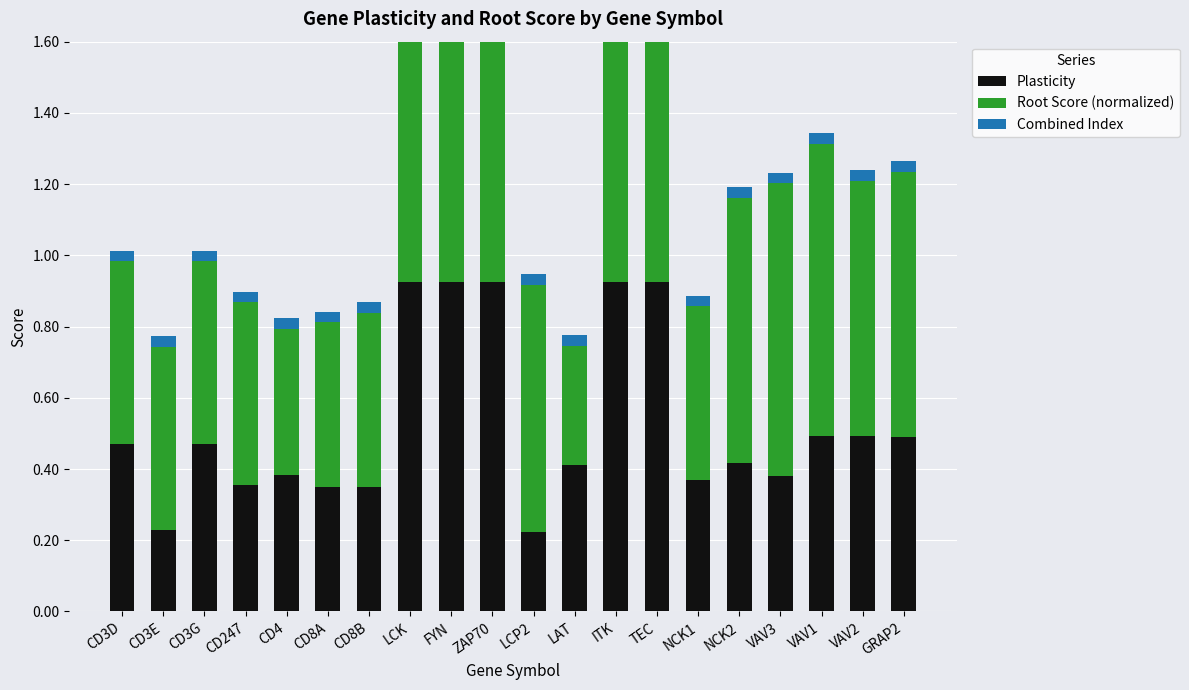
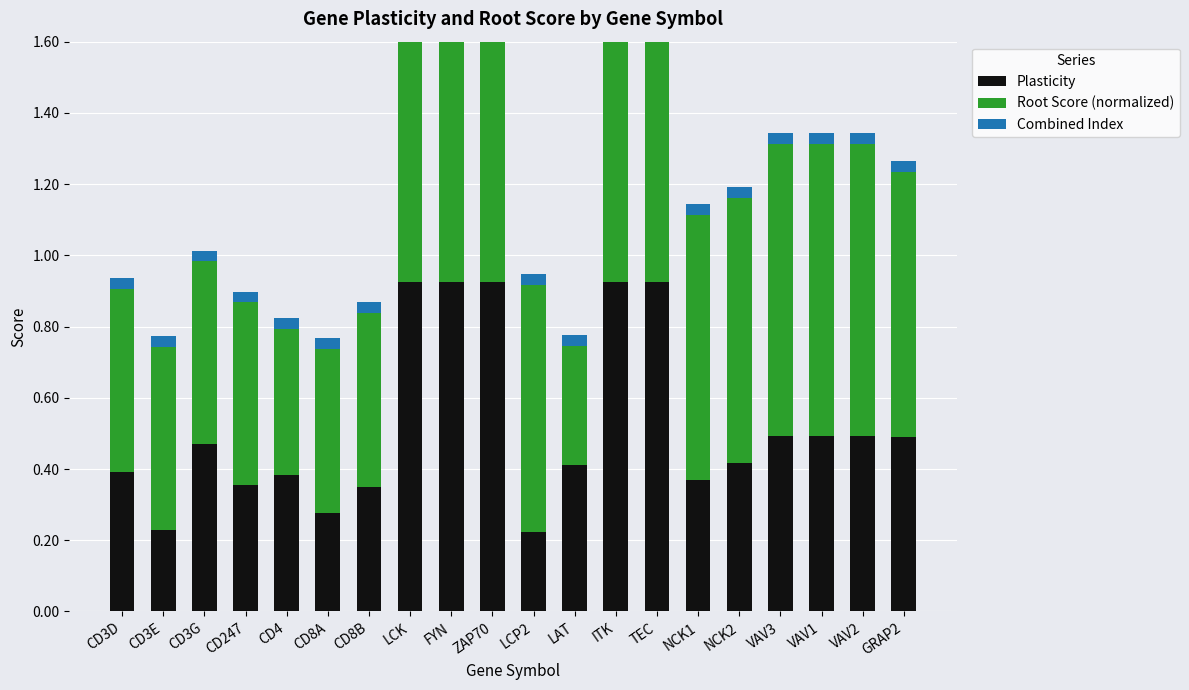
  {
    "Plasticity": {
-     "CD3D": 0.47,
+     "CD3D": 0.39,
      "CD3E": 0.23,
      "CD3G": 0.47,
      "CD247": 0.36,
      "CD4": 0.38,
-     "CD8A": 0.35,
+     "CD8A": 0.28,
      "CD8B": 0.35,
      "LCK": 0.93,
      "FYN": 0.93,
      "ZAP70": 0.93,
      "LCP2": 0.22,
      "LAT": 0.41,
      "ITK": 0.93,
      "TEC": 0.93,
      "NCK1": 0.37,
      "NCK2": 0.42,
-     "VAV3": 0.38,
+     "VAV3": 0.49,
      "VAV1": 0.49,
      "VAV2": 0.49,
      "GRAP2": 0.49
    },
    "Root Score (normalized)": {
      "CD3D": 0.51,
      "CD3E": 0.51,
      "CD3G": 0.51,
      "CD247": 0.51,
      "CD4": 0.41,
      "CD8A": 0.46,
      "CD8B": 0.49,
      "LCP2": 0.69,
      "LAT": 0.33,
-     "NCK1": 0.49,
+     "NCK1": 0.74,
      "NCK2": 0.74,
      "VAV3": 0.82,
      "VAV1": 0.82,
-     "VAV2": 0.72,
+     "VAV2": 0.82,
      "GRAP2": 0.74
    },
    "Combined Index": {
      "CD3D": 0.03,
      "CD3E": 0.03,
      "CD3G": 0.03,
      "CD247": 0.03,
      "CD4": 0.03,
      "CD8A": 0.03,
      "CD8B": 0.03,
      "LCP2": 0.03,
      "LAT": 0.03,
      "NCK1": 0.03,
      "NCK2": 0.03,
      "VAV3": 0.03,
      "VAV1": 0.03,
      "VAV2": 0.03,
      "GRAP2": 0.03
    }
  }
